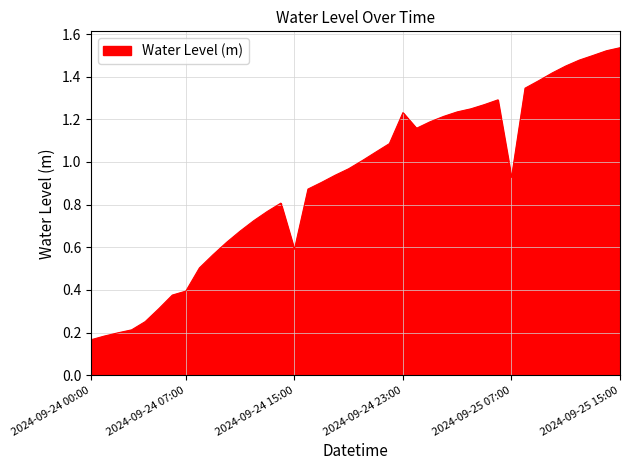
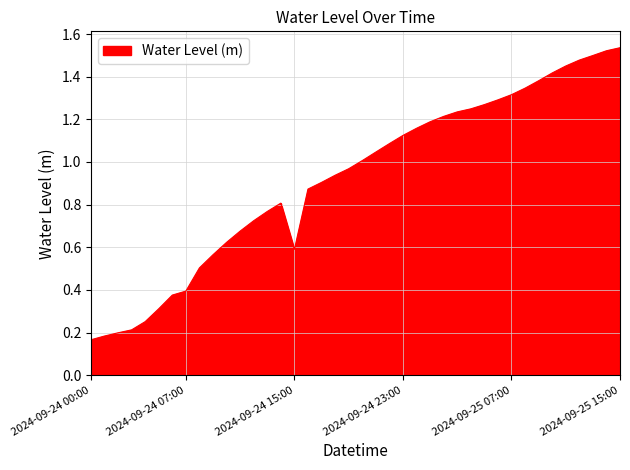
  {
    "2024-09-24 00:00": 0.17,
    "2024-09-24 07:00": 0.39,
    "2024-09-24 15:00": 0.59,
-   "2024-09-24 23:00": 1.23,
-   "2024-09-25 07:00": 0.93,
+   "2024-09-24 23:00": 1.12,
+   "2024-09-25 07:00": 1.32,
    "2024-09-25 15:00": 1.54
  }
